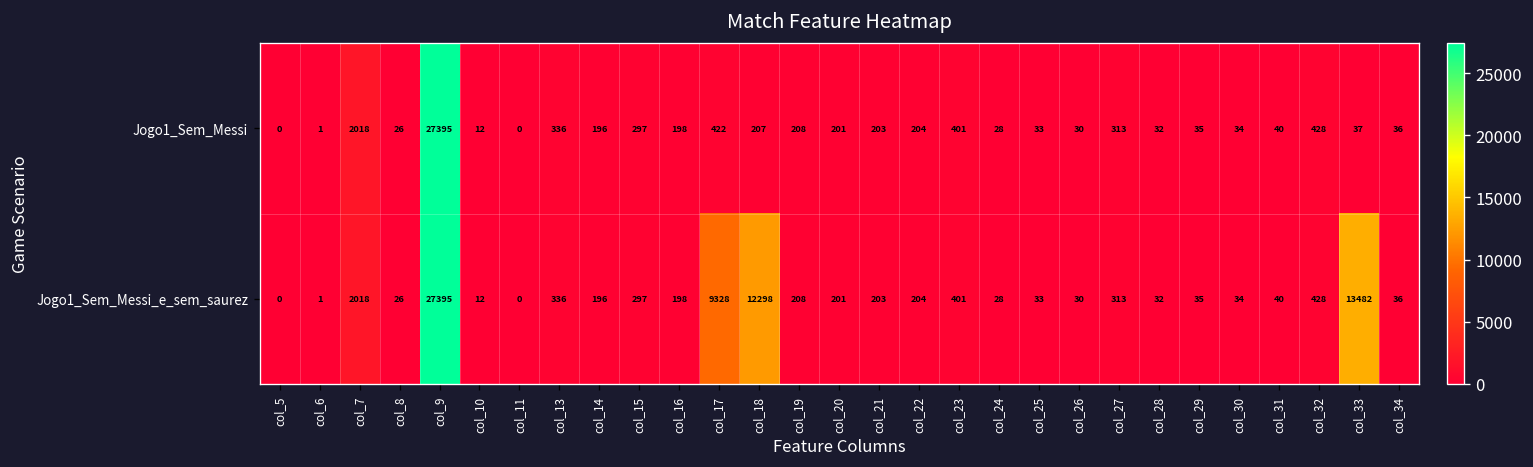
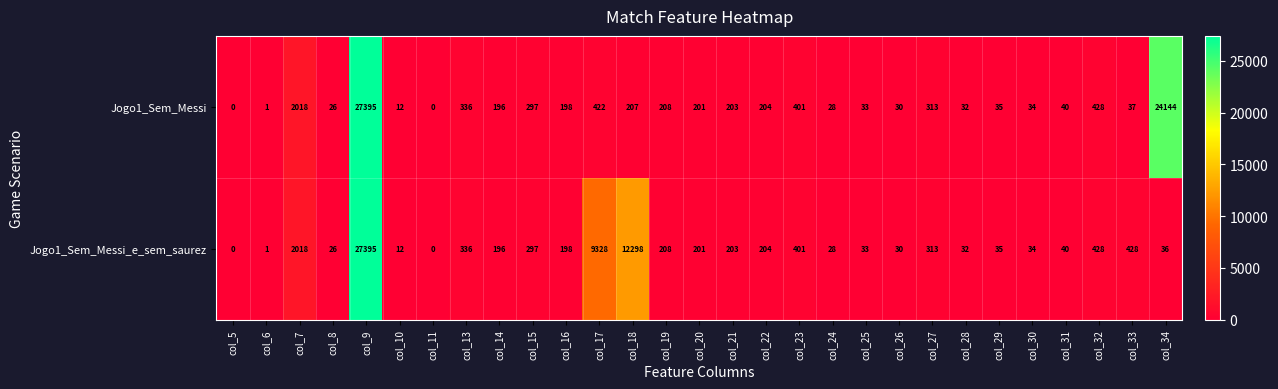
  {
    "Jogo1_Sem_Messi": {
      "col_5": 0,
      "col_6": 1,
      "col_7": 2018,
      "col_8": 26,
      "col_9": 27395,
      "col_10": 12,
      "col_11": 0,
      "col_13": 336,
      "col_14": 196,
      "col_15": 297,
      "col_16": 198,
      "col_17": 422,
      "col_18": 207,
      "col_19": 208,
      "col_20": 201,
      "col_21": 203,
      "col_22": 204,
      "col_23": 401,
      "col_24": 28,
      "col_25": 33,
      "col_26": 30,
      "col_27": 313,
      "col_28": 32,
      "col_29": 35,
      "col_30": 34,
      "col_31": 40,
      "col_32": 428,
      "col_33": 37,
-     "col_34": 36
+     "col_34": 24144
    },
    "Jogo1_Sem_Messi_e_sem_saurez": {
      "col_5": 0,
      "col_6": 1,
      "col_7": 2018,
      "col_8": 26,
      "col_9": 27395,
      "col_10": 12,
      "col_11": 0,
      "col_13": 336,
      "col_14": 196,
      "col_15": 297,
      "col_16": 198,
      "col_17": 9328,
      "col_18": 12298,
      "col_19": 208,
      "col_20": 201,
      "col_21": 203,
      "col_22": 204,
      "col_23": 401,
      "col_24": 28,
      "col_25": 33,
      "col_26": 30,
      "col_27": 313,
      "col_28": 32,
      "col_29": 35,
      "col_30": 34,
      "col_31": 40,
      "col_32": 428,
-     "col_33": 13482,
+     "col_33": 428,
      "col_34": 36
    }
  }
